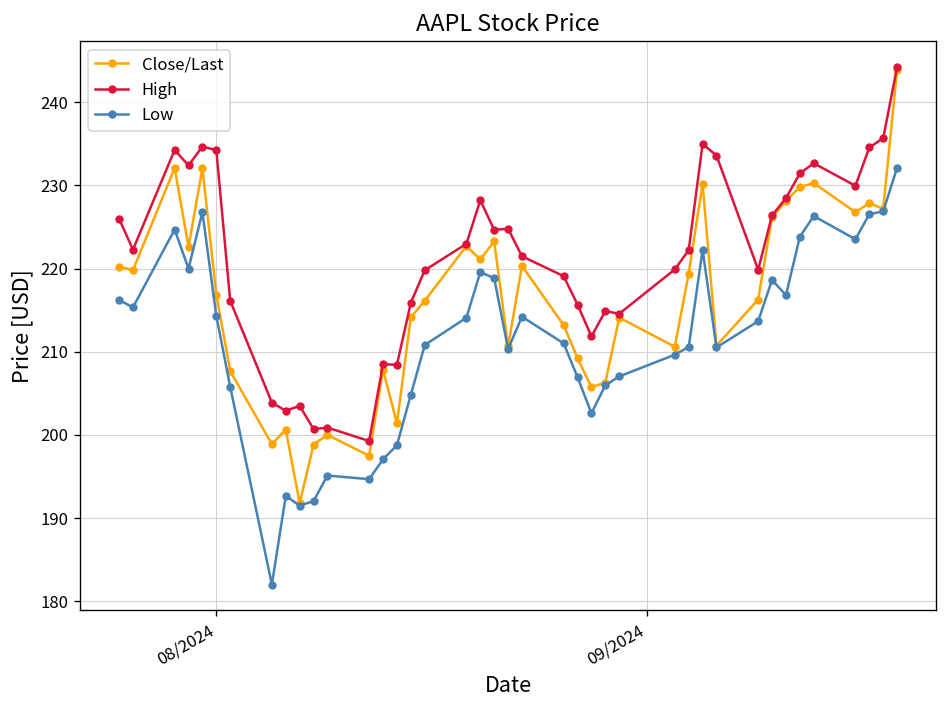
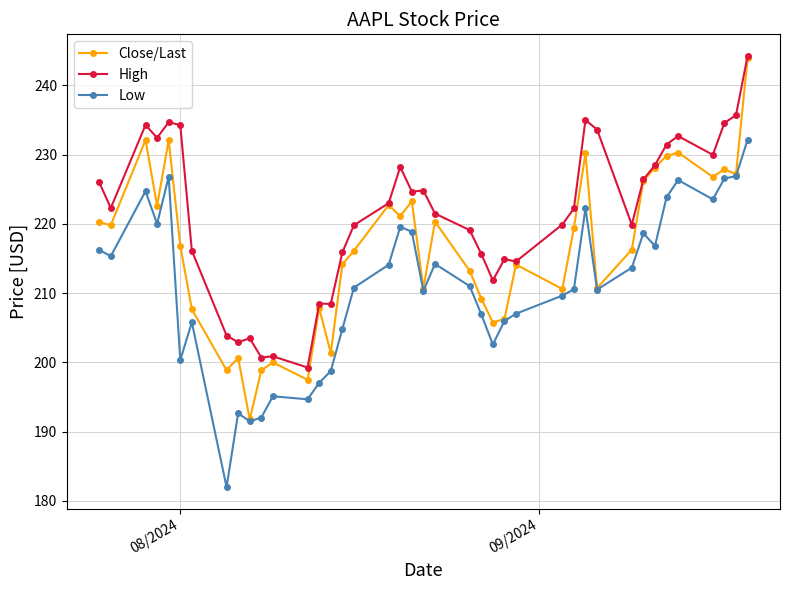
  {
    "Close/Last": {
      "08/2024": 217
    },
    "High": {
      "08/2024": 234
    },
    "Low": {
-     "08/2024": 214
+     "08/2024": 200
    }
  }
